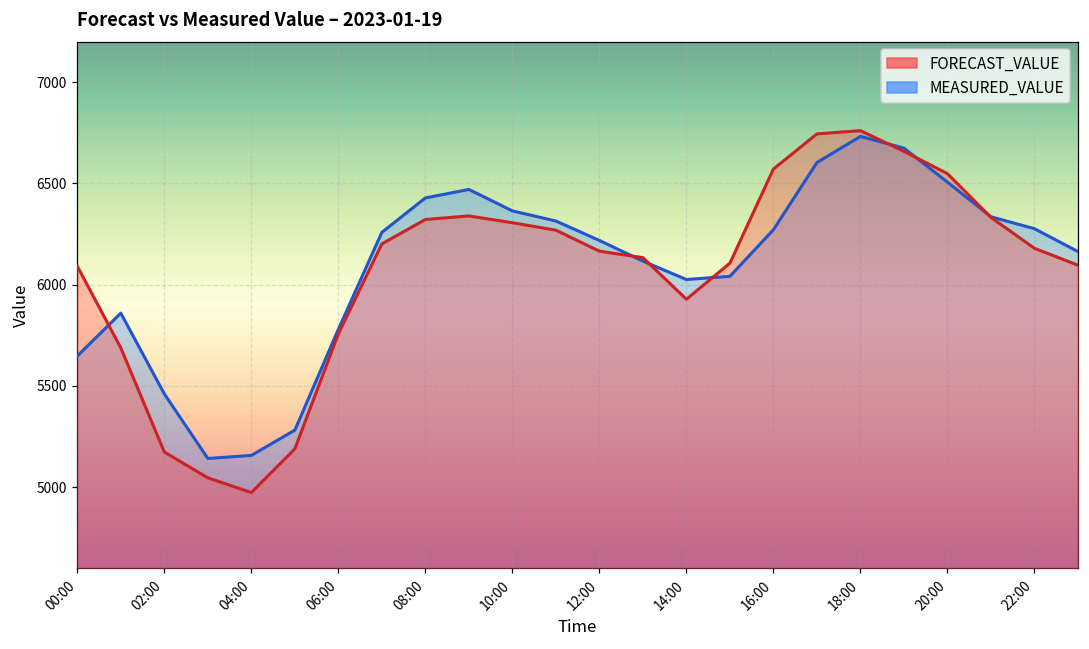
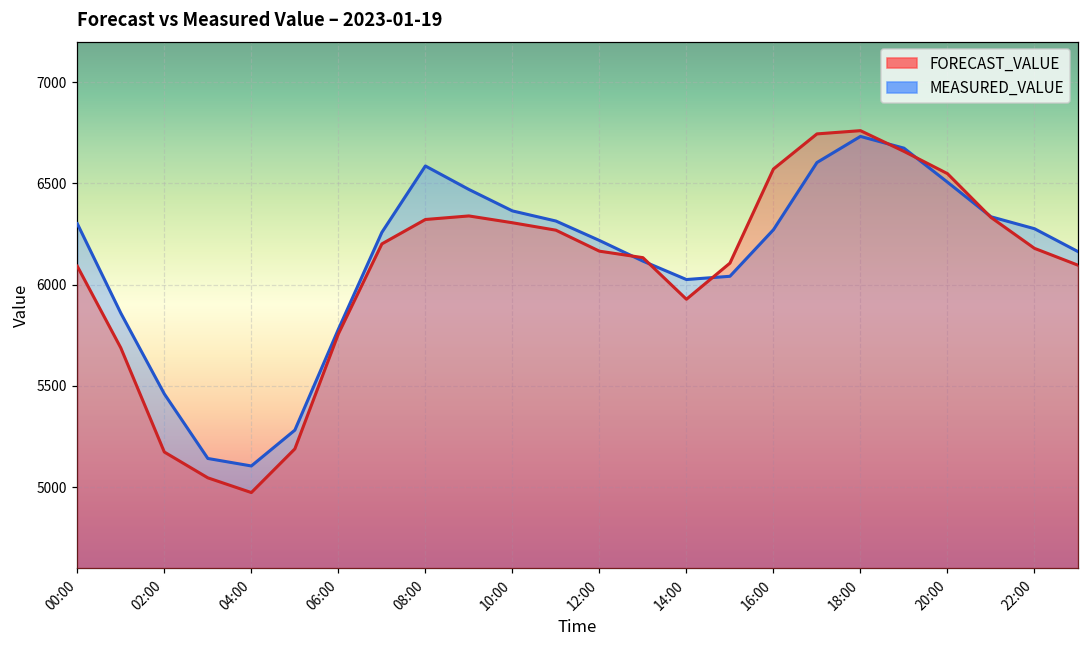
  {
    "MEASURED_VALUE": {
-     "00:00": 5650,
+     "00:00": 6300,
      "02:00": 5460,
-     "04:00": 5160,
+     "04:00": 5100,
      "06:00": 5780,
-     "08:00": 6430,
+     "08:00": 6590,
      "10:00": 6360,
      "12:00": 6220,
      "14:00": 6030,
      "16:00": 6270,
      "18:00": 6730,
      "20:00": 6510,
      "22:00": 6280
    },
    "FORECAST_VALUE": {
      "00:00": 6090,
      "02:00": 5170,
      "04:00": 4970,
      "06:00": 5760,
      "08:00": 6320,
      "10:00": 6310,
      "12:00": 6170,
      "14:00": 5930,
      "16:00": 6570,
      "18:00": 6760,
      "20:00": 6550,
      "22:00": 6180
    }
  }
